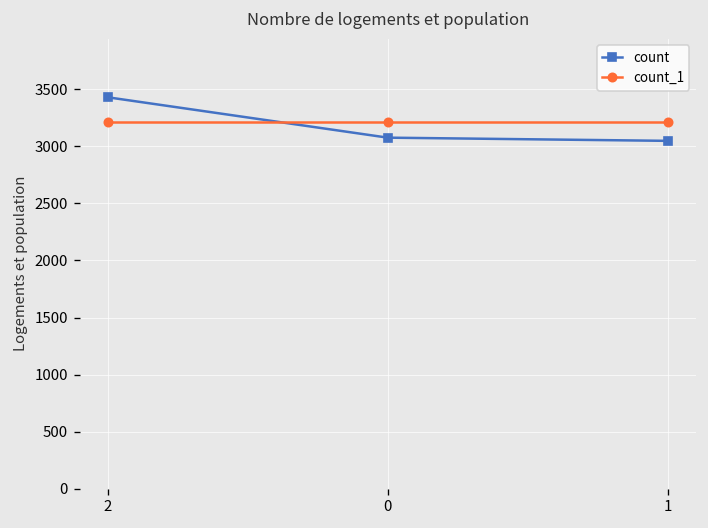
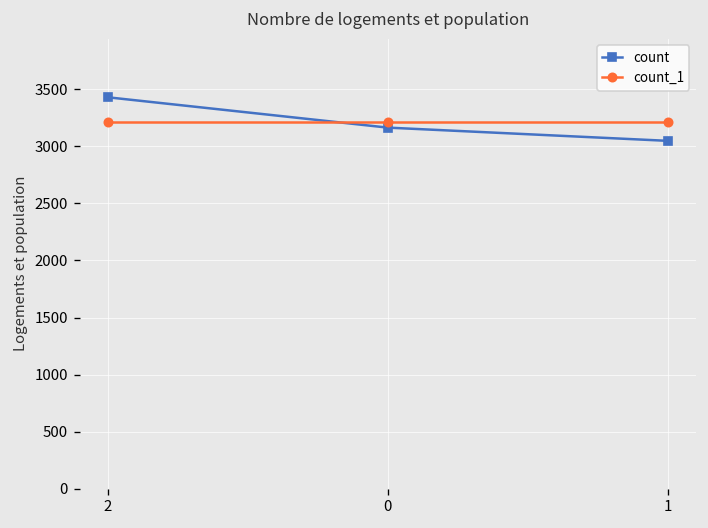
  {
    "count": {
      "2": 3400,
-     "0": 3100,
+     "0": 3200,
      "1": 3000
    },
    "count_1": {
      "2": 3200,
      "0": 3200,
      "1": 3200
    }
  }
